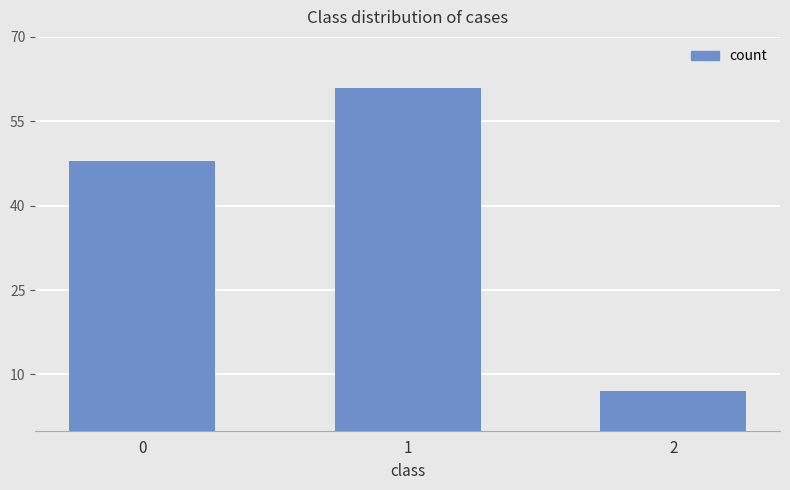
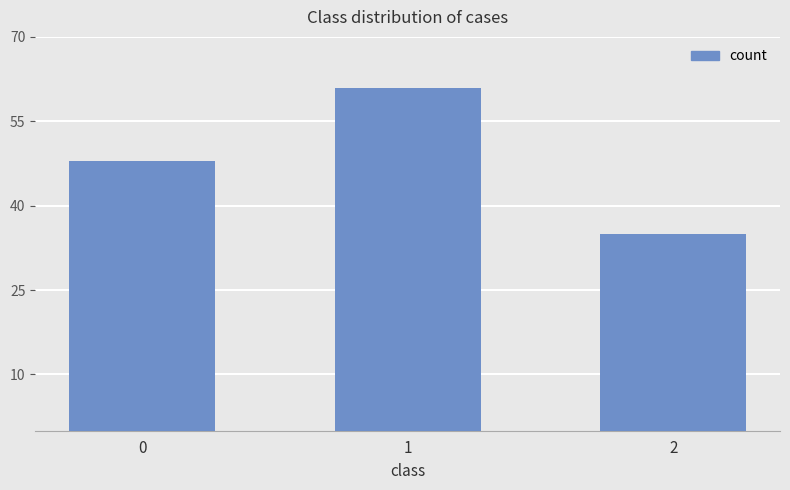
  {
    "0": 48,
    "1": 61,
-   "2": 7
+   "2": 35
  }
